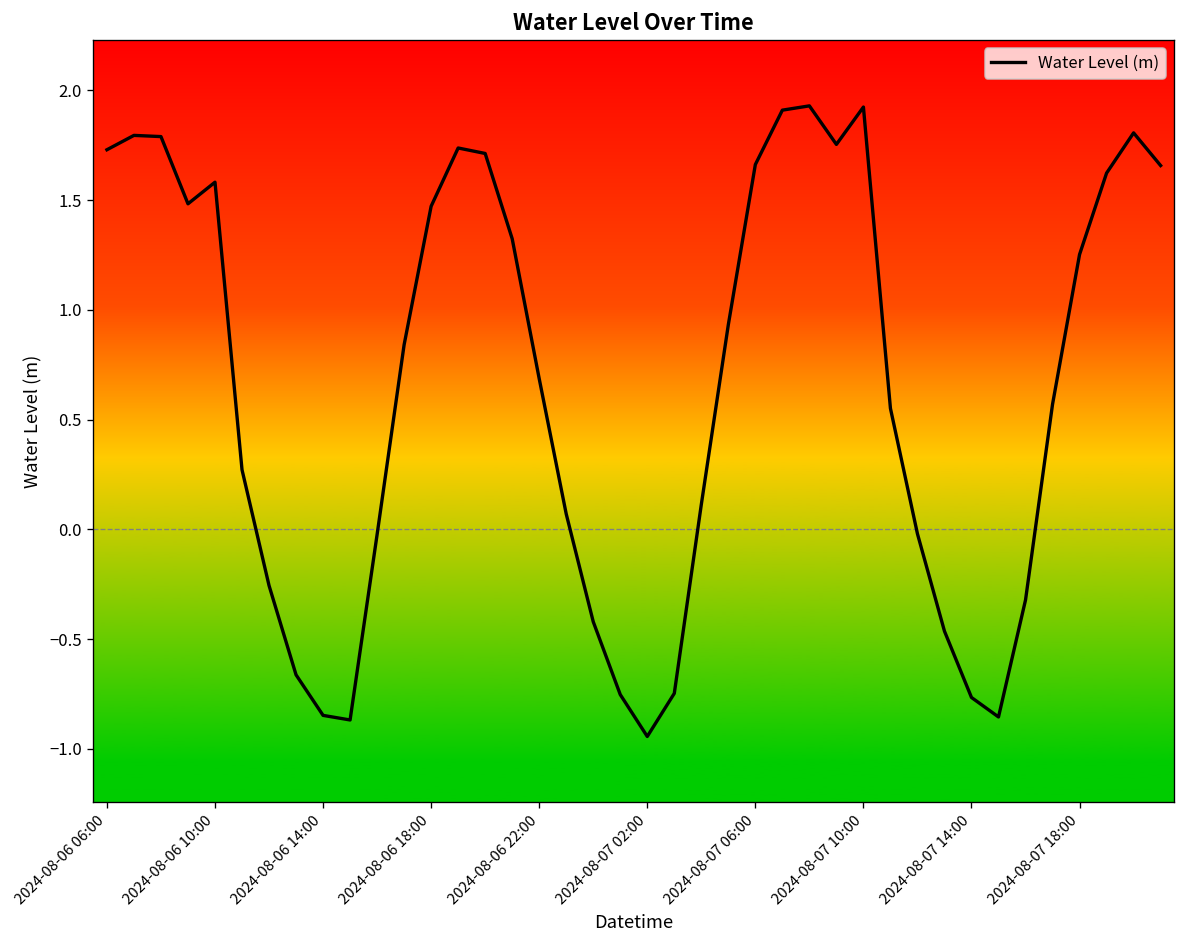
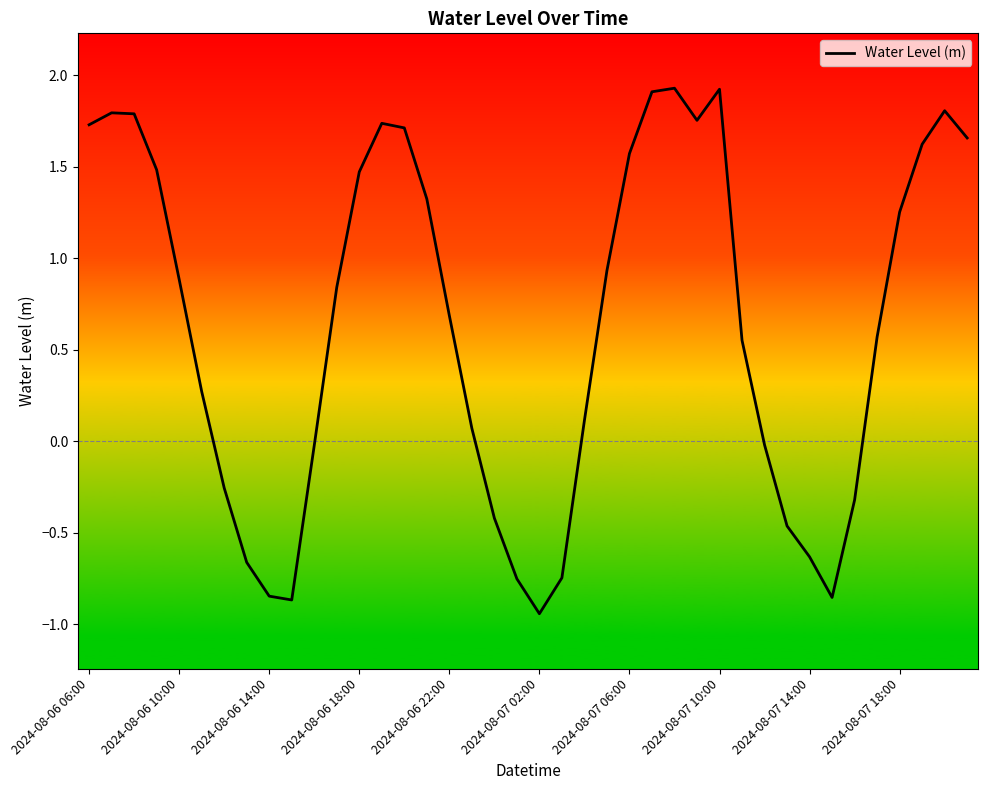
  {
    "2024-08-06 06:00": 1.73,
-   "2024-08-06 10:00": 1.58,
+   "2024-08-06 10:00": 0.88,
    "2024-08-06 14:00": -0.85,
    "2024-08-06 18:00": 1.47,
    "2024-08-06 22:00": 0.69,
    "2024-08-07 02:00": -0.94,
-   "2024-08-07 06:00": 1.66,
+   "2024-08-07 06:00": 1.57,
    "2024-08-07 10:00": 1.92,
-   "2024-08-07 14:00": -0.77,
+   "2024-08-07 14:00": -0.63,
    "2024-08-07 18:00": 1.25
  }
